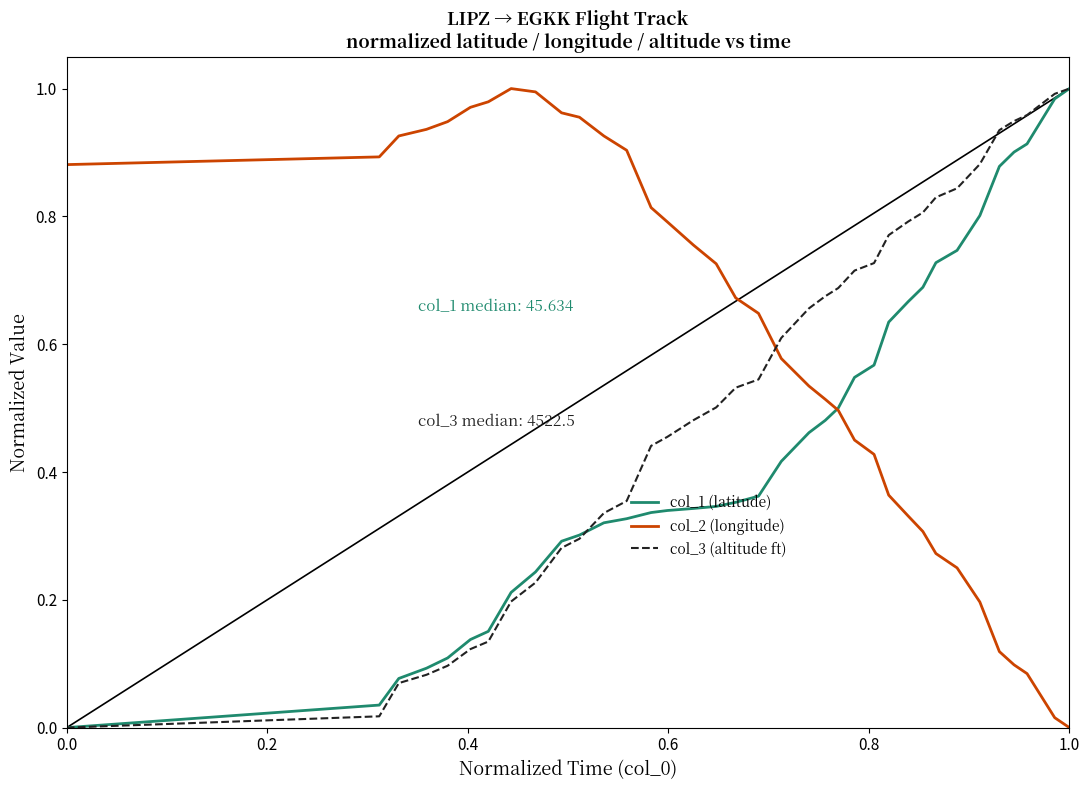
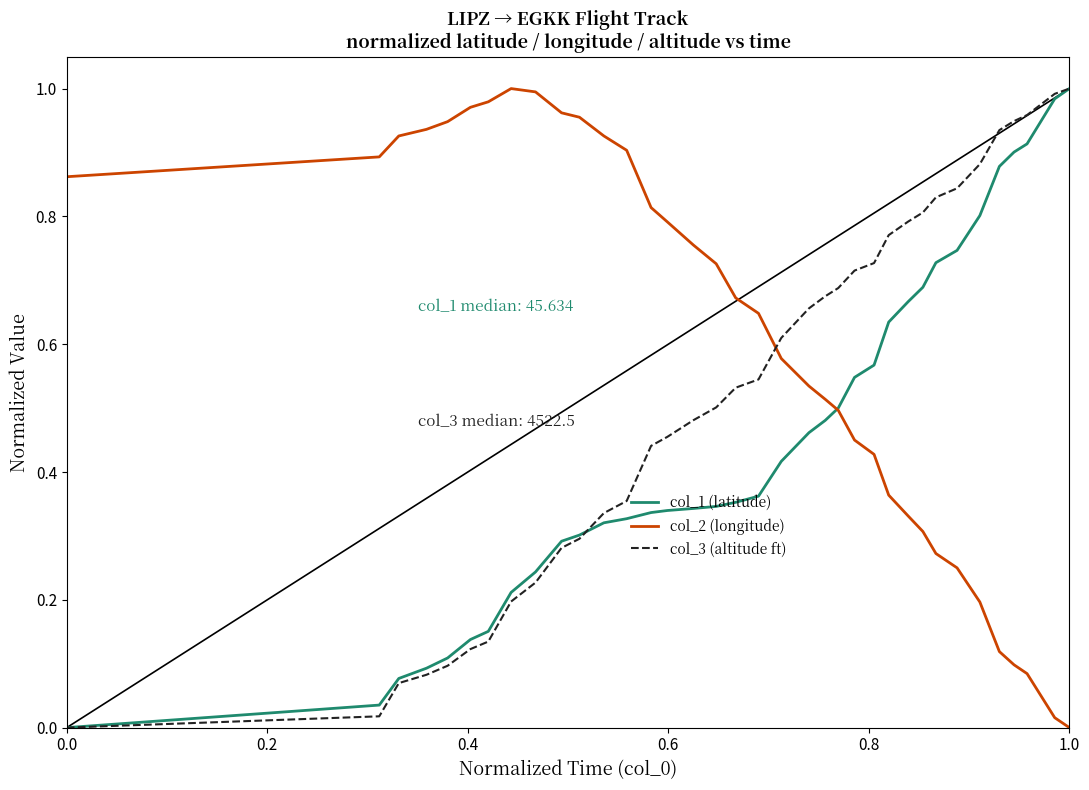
  {
    "col_2 (longitude)": {
-     "0.0": 0.88,
+     "0.0": 0.86,
      "1.0": 0.00
    }
  }
